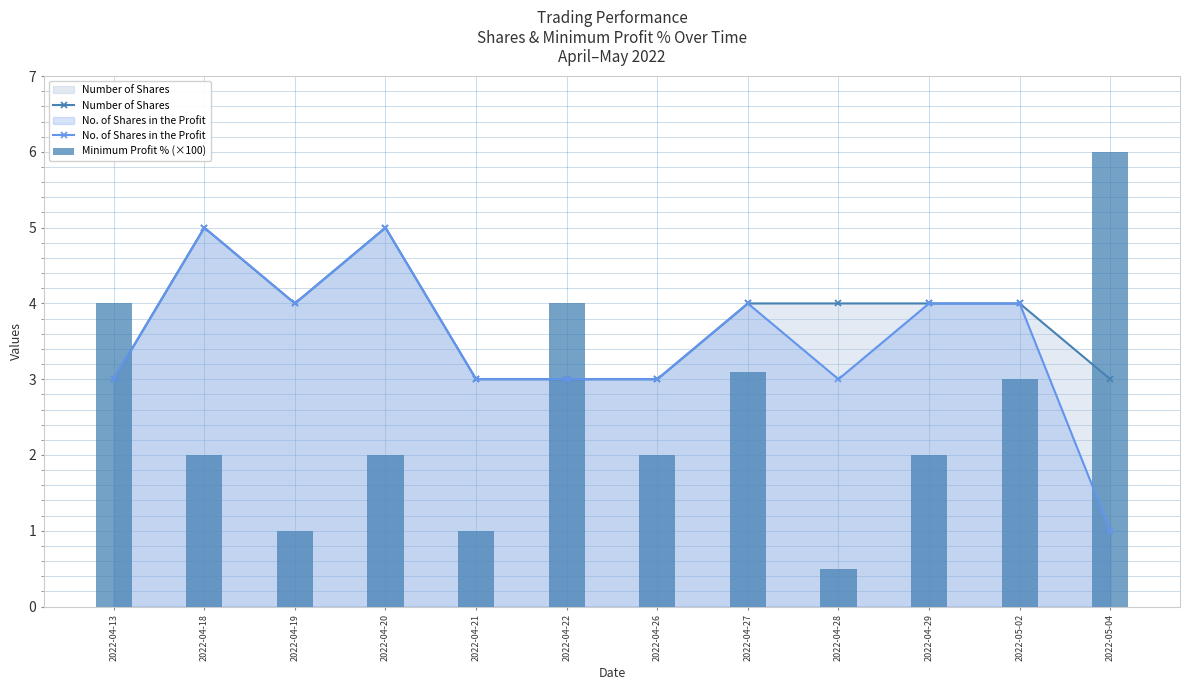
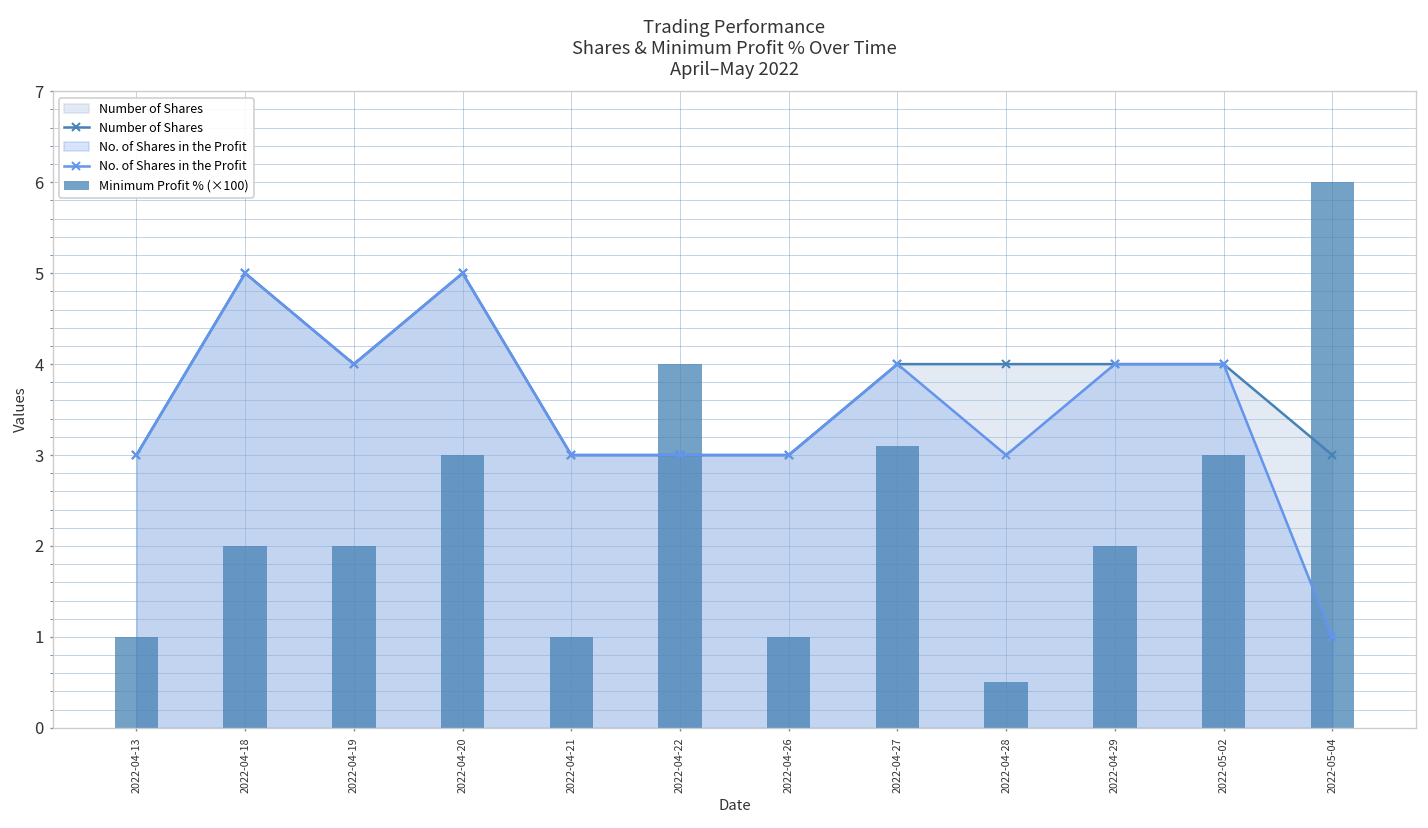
  {
    "Minimum Profit % (×100)": {
-     "2022-04-13": 4.0,
+     "2022-04-13": 1.0,
      "2022-04-18": 2.0,
-     "2022-04-19": 1.0,
-     "2022-04-20": 2.0,
+     "2022-04-19": 2.0,
+     "2022-04-20": 3.0,
      "2022-04-21": 1.0,
      "2022-04-22": 4.0,
-     "2022-04-26": 2.0,
+     "2022-04-26": 1.0,
      "2022-04-27": 3.1,
      "2022-04-28": 0.5,
      "2022-04-29": 2.0,
      "2022-05-02": 3.0,
      "2022-05-04": 6.0
    }
  }
